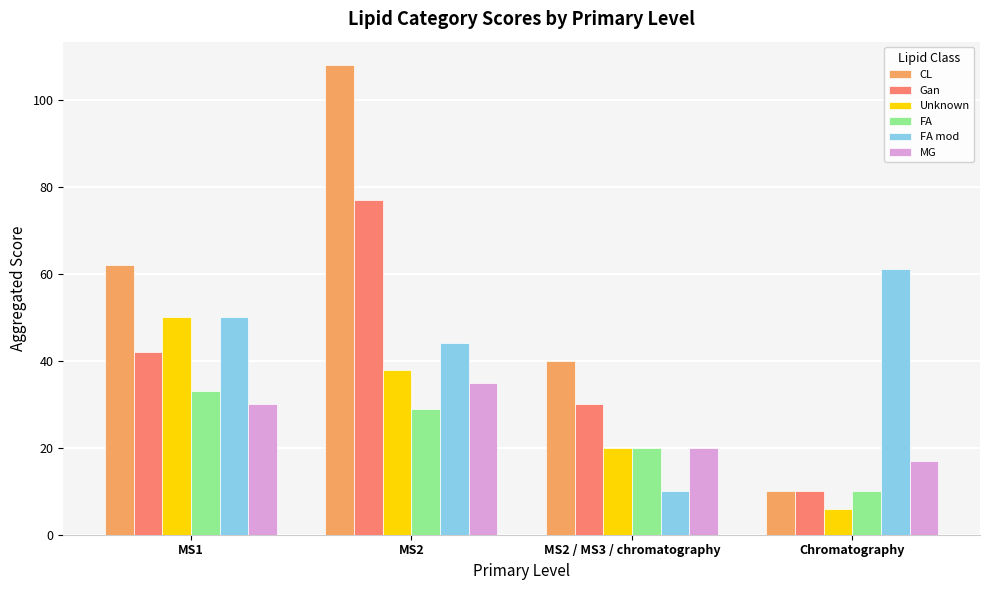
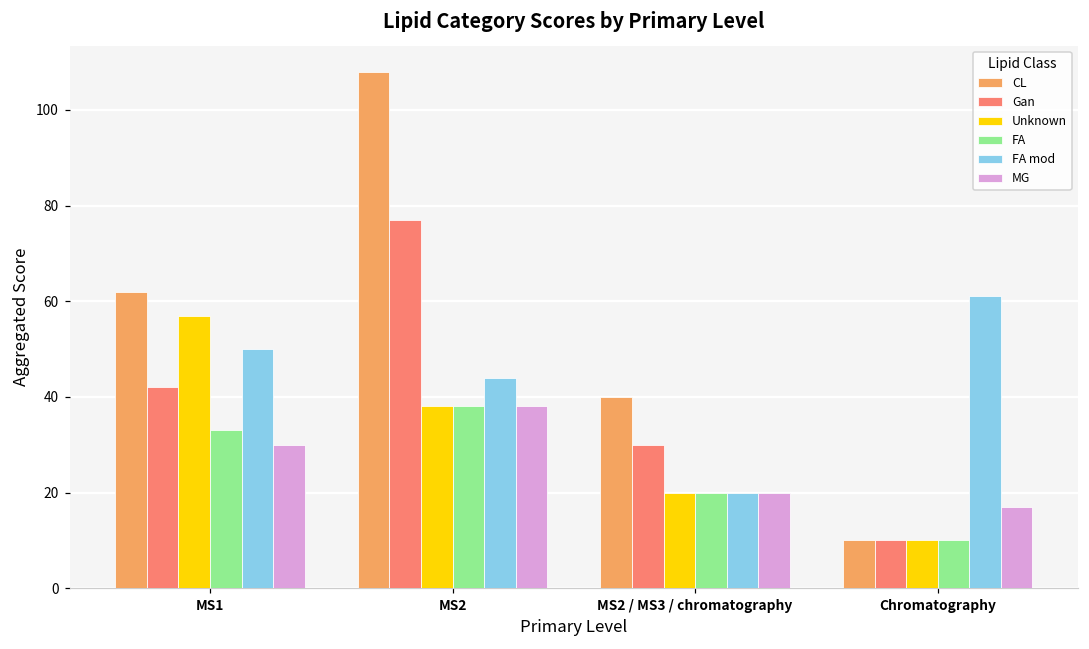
  {
    "Unknown": {
-     "MS1": 50,
+     "MS1": 57,
      "MS2": 38,
      "MS2 / MS3 / chromatography": 20,
-     "Chromatography": 6
+     "Chromatography": 10
    },
    "FA": {
      "MS1": 33,
-     "MS2": 29,
+     "MS2": 38,
      "MS2 / MS3 / chromatography": 20,
      "Chromatography": 10
    },
    "FA mod": {
      "MS1": 50,
      "MS2": 44,
-     "MS2 / MS3 / chromatography": 10,
+     "MS2 / MS3 / chromatography": 20,
      "Chromatography": 61
    },
    "MG": {
      "MS1": 30,
-     "MS2": 35,
+     "MS2": 38,
      "MS2 / MS3 / chromatography": 20,
      "Chromatography": 17
    }
  }
